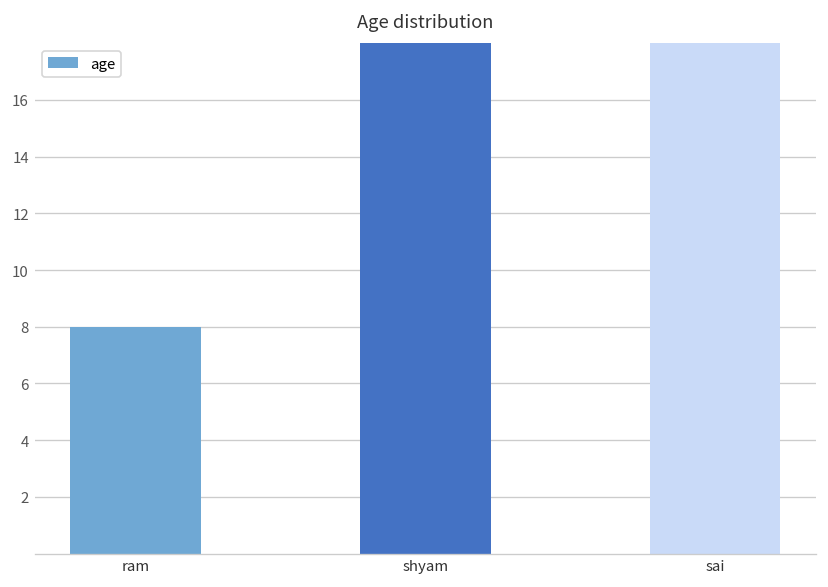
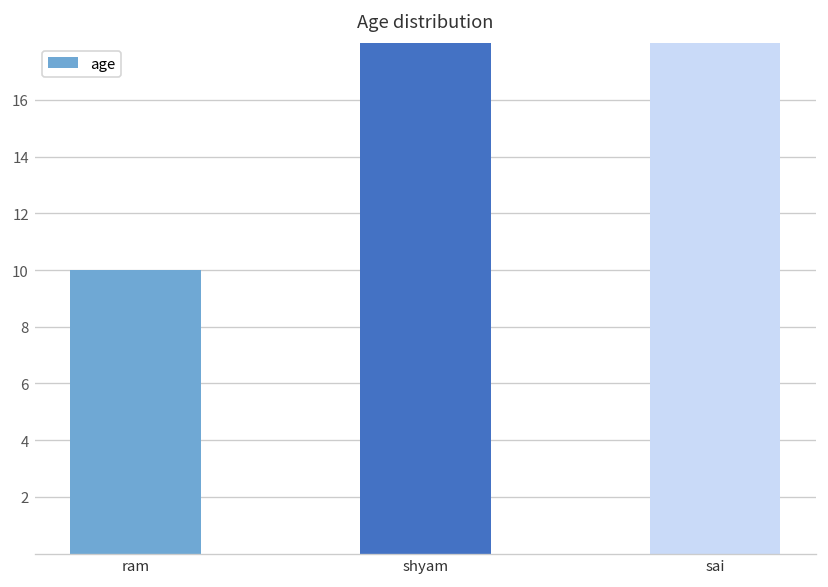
  {
-   "ram": 8
+   "ram": 10
  }
